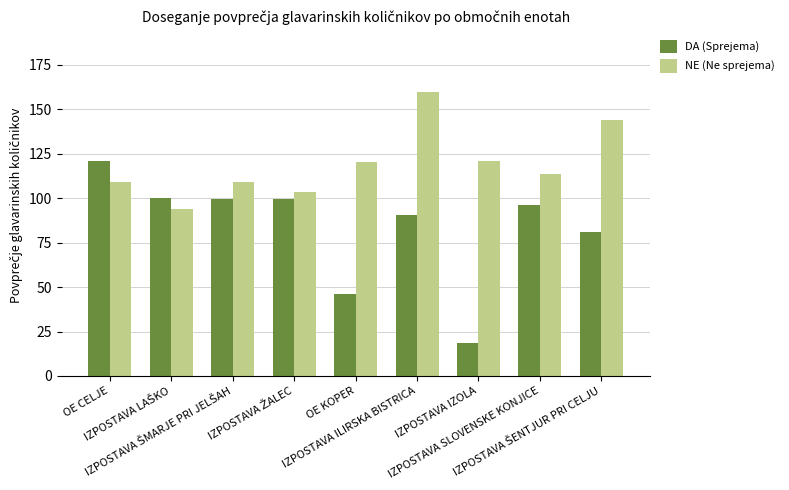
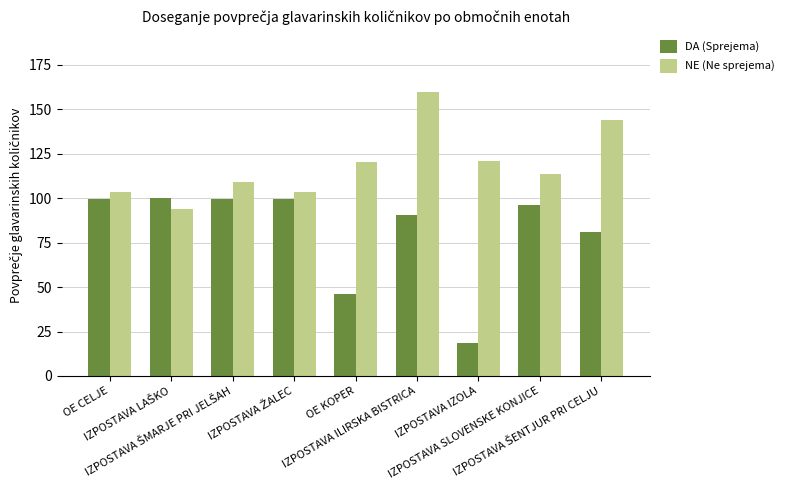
  {
    "DA (Sprejema)": {
-     "OE CELJE": 121,
+     "OE CELJE": 100,
      "IZPOSTAVA LAŠKO": 100,
      "IZPOSTAVA ŠMARJE PRI JELŠAH": 100,
      "IZPOSTAVA ŽALEC": 99,
      "OE KOPER": 46,
      "IZPOSTAVA ILIRSKA BISTRICA": 91,
      "IZPOSTAVA IZOLA": 19,
      "IZPOSTAVA SLOVENSKE KONJICE": 96,
      "IZPOSTAVA ŠENTJUR PRI CELJU": 81
    },
    "NE (Ne sprejema)": {
-     "OE CELJE": 109,
+     "OE CELJE": 103,
      "IZPOSTAVA LAŠKO": 94,
      "IZPOSTAVA ŠMARJE PRI JELŠAH": 109,
      "IZPOSTAVA ŽALEC": 103,
      "OE KOPER": 121,
      "IZPOSTAVA ILIRSKA BISTRICA": 160,
      "IZPOSTAVA IZOLA": 121,
      "IZPOSTAVA SLOVENSKE KONJICE": 114,
      "IZPOSTAVA ŠENTJUR PRI CELJU": 144
    }
  }
